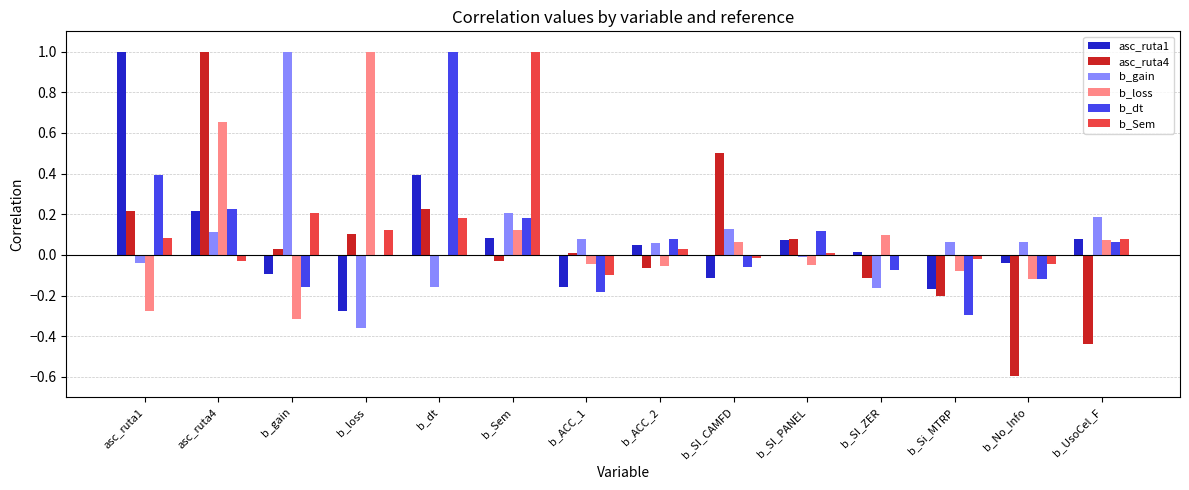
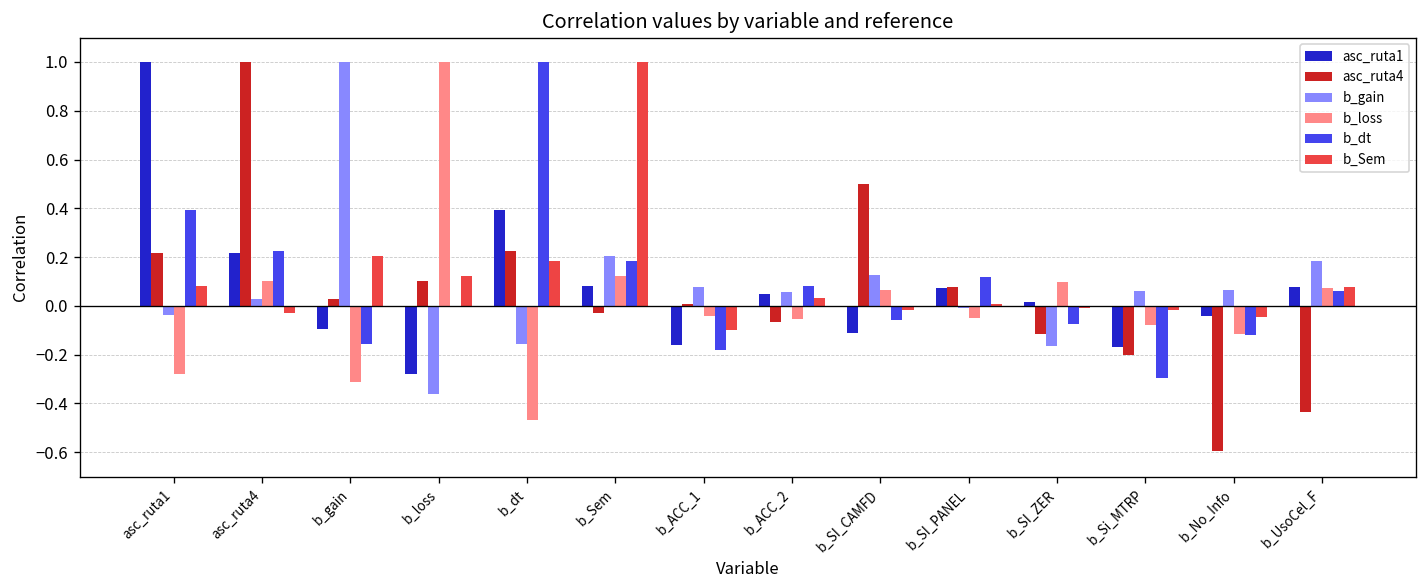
  {
    "b_gain": {
      "asc_ruta1": -0.04,
-     "asc_ruta4": 0.11,
+     "asc_ruta4": 0.03,
      "b_gain": 1.00,
      "b_loss": -0.36,
      "b_dt": -0.16,
      "b_Sem": 0.20,
      "b_ACC_1": 0.08,
      "b_ACC_2": 0.06,
      "b_SI_CAMFD": 0.13,
      "b_SI_ZER": -0.16,
      "b_Si_MTRP": 0.06,
      "b_No_Info": 0.07,
      "b_UsoCel_F": 0.19
    },
    "b_loss": {
      "asc_ruta1": -0.28,
-     "asc_ruta4": 0.65,
+     "asc_ruta4": 0.10,
      "b_gain": -0.31,
      "b_loss": 1.00,
-     "b_dt": 0.00,
+     "b_dt": -0.47,
      "b_Sem": 0.12,
      "b_ACC_1": -0.04,
      "b_ACC_2": -0.06,
      "b_SI_CAMFD": 0.06,
      "b_SI_PANEL": -0.05,
      "b_SI_ZER": 0.10,
      "b_Si_MTRP": -0.08,
      "b_No_Info": -0.12,
      "b_UsoCel_F": 0.07
    }
  }
